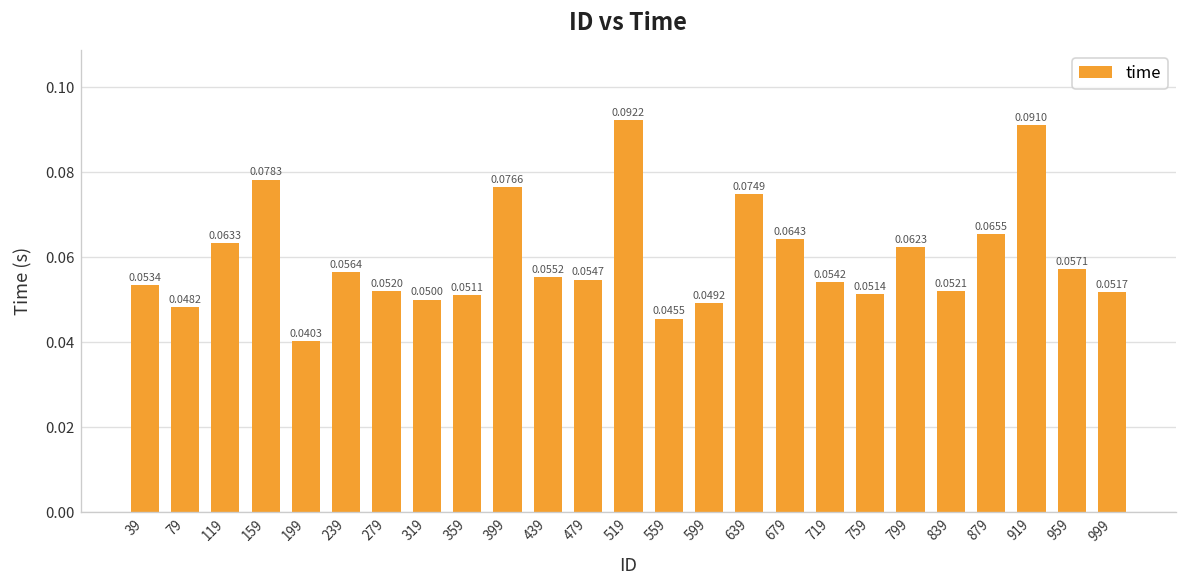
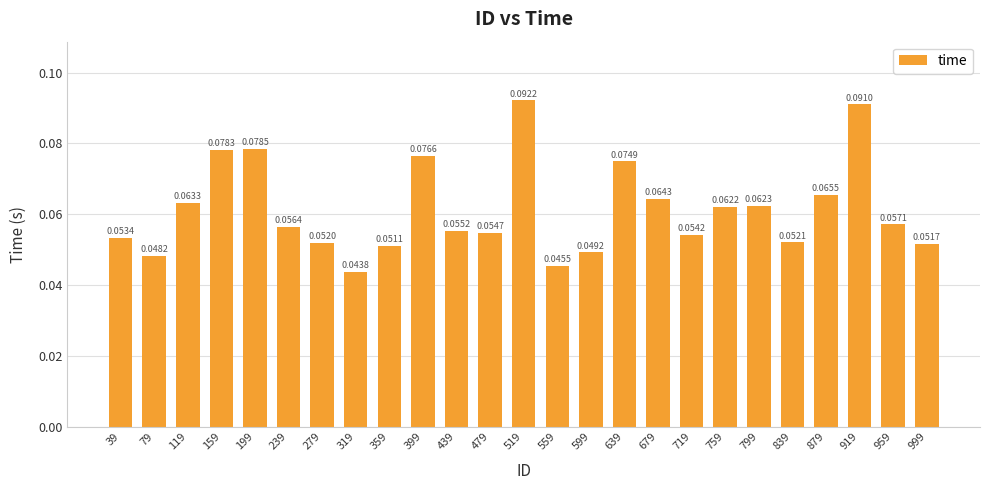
  {
    "39": 0.0534,
    "79": 0.0482,
    "119": 0.0633,
    "159": 0.0783,
-   "199": 0.0403,
+   "199": 0.0785,
    "239": 0.0564,
    "279": 0.0520,
-   "319": 0.0500,
+   "319": 0.0438,
    "359": 0.0511,
    "399": 0.0766,
    "439": 0.0552,
    "479": 0.0547,
    "519": 0.0922,
    "559": 0.0455,
    "599": 0.0492,
    "639": 0.0749,
    "679": 0.0643,
    "719": 0.0542,
-   "759": 0.0514,
+   "759": 0.0622,
    "799": 0.0623,
    "839": 0.0521,
    "879": 0.0655,
    "919": 0.0910,
    "959": 0.0571,
    "999": 0.0517
  }
